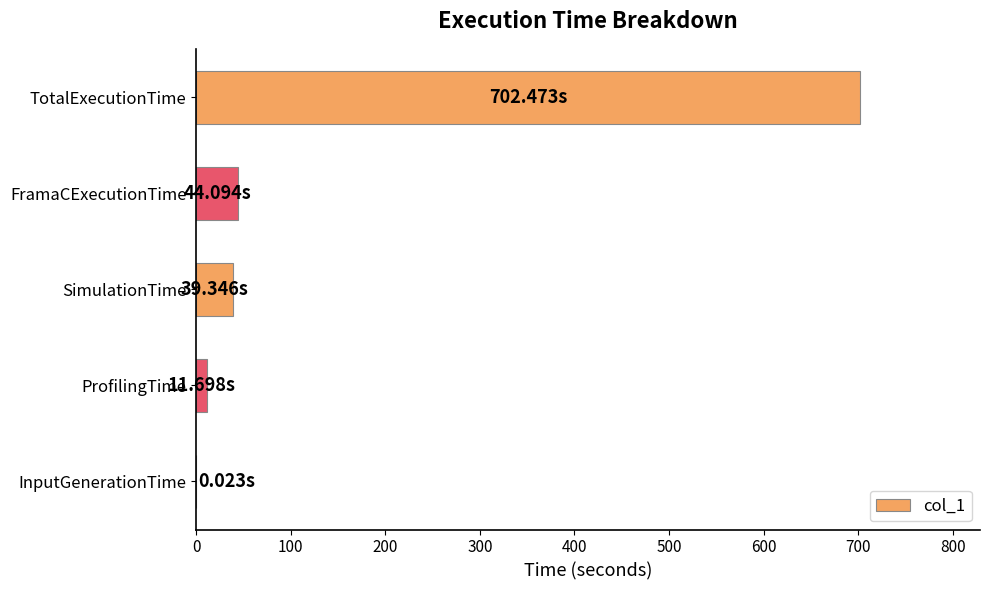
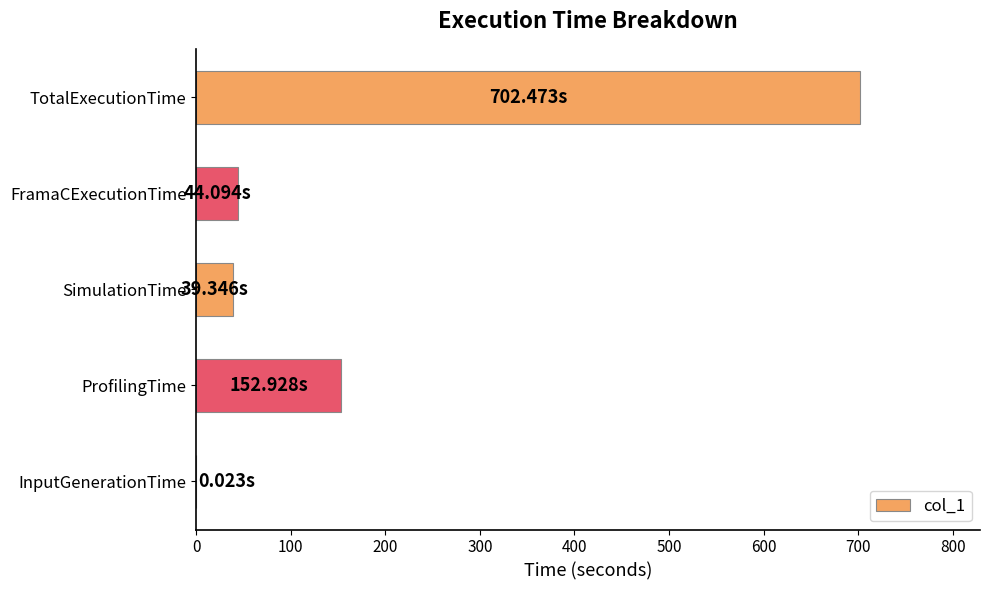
  {
    "TotalExecutionTime": "702.473s",
    "FramaCExecutionTime": "44.094s",
    "SimulationTime": "39.346s",
-   "ProfilingTime": "11.698s",
+   "ProfilingTime": "152.928s",
    "InputGenerationTime": "0.023s"
  }
